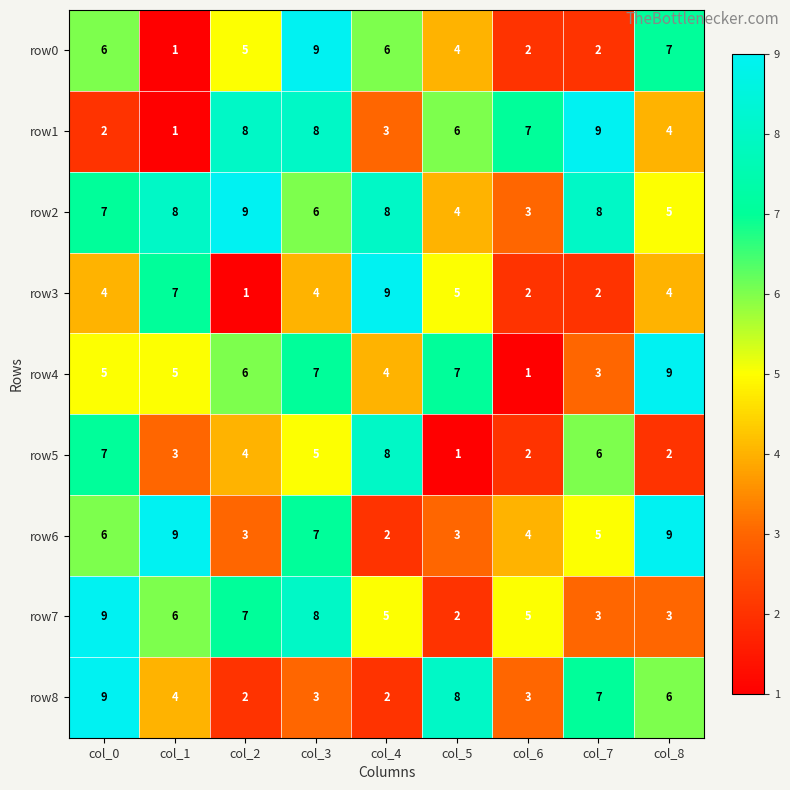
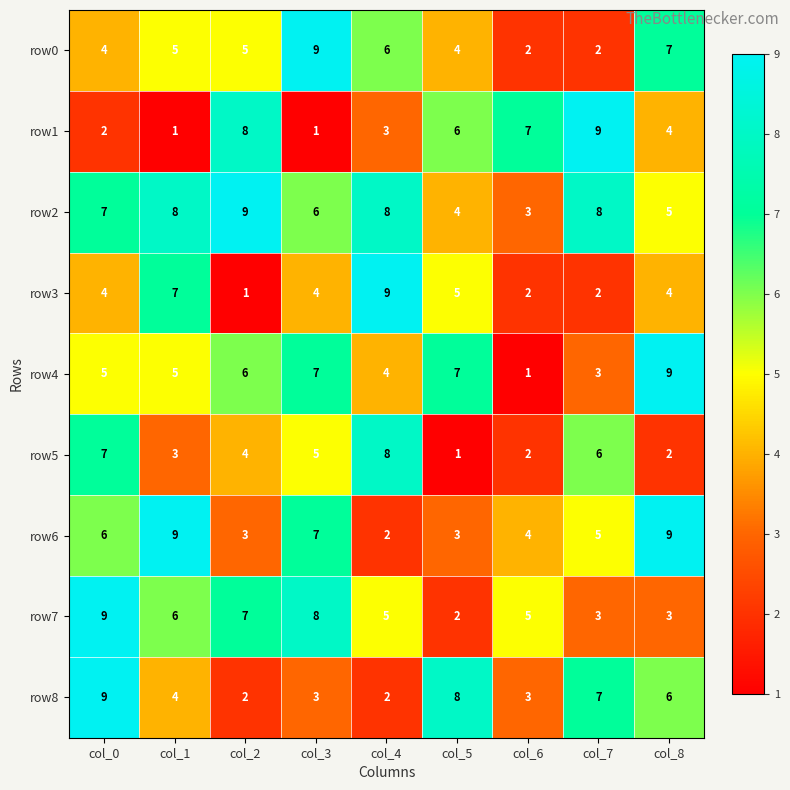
  {
    "row0": {
-     "col_0": 6,
-     "col_1": 1,
+     "col_0": 4,
+     "col_1": 5,
      "col_2": 5,
      "col_3": 9,
      "col_4": 6,
      "col_5": 4,
      "col_6": 2,
      "col_7": 2,
      "col_8": 7
    },
    "row1": {
      "col_0": 2,
      "col_1": 1,
      "col_2": 8,
-     "col_3": 8,
+     "col_3": 1,
      "col_4": 3,
      "col_5": 6,
      "col_6": 7,
      "col_7": 9,
      "col_8": 4
    },
    "row2": {
      "col_0": 7,
      "col_1": 8,
      "col_2": 9,
      "col_3": 6,
      "col_4": 8,
      "col_5": 4,
      "col_6": 3,
      "col_7": 8,
      "col_8": 5
    },
    "row3": {
      "col_0": 4,
      "col_1": 7,
      "col_2": 1,
      "col_3": 4,
      "col_4": 9,
      "col_5": 5,
      "col_6": 2,
      "col_7": 2,
      "col_8": 4
    },
    "row4": {
      "col_0": 5,
      "col_1": 5,
      "col_2": 6,
      "col_3": 7,
      "col_4": 4,
      "col_5": 7,
      "col_6": 1,
      "col_7": 3,
      "col_8": 9
    },
    "row5": {
      "col_0": 7,
      "col_1": 3,
      "col_2": 4,
      "col_3": 5,
      "col_4": 8,
      "col_5": 1,
      "col_6": 2,
      "col_7": 6,
      "col_8": 2
    },
    "row6": {
      "col_0": 6,
      "col_1": 9,
      "col_2": 3,
      "col_3": 7,
      "col_4": 2,
      "col_5": 3,
      "col_6": 4,
      "col_7": 5,
      "col_8": 9
    },
    "row7": {
      "col_0": 9,
      "col_1": 6,
      "col_2": 7,
      "col_3": 8,
      "col_4": 5,
      "col_5": 2,
      "col_6": 5,
      "col_7": 3,
      "col_8": 3
    },
    "row8": {
      "col_0": 9,
      "col_1": 4,
      "col_2": 2,
      "col_3": 3,
      "col_4": 2,
      "col_5": 8,
      "col_6": 3,
      "col_7": 7,
      "col_8": 6
    }
  }
